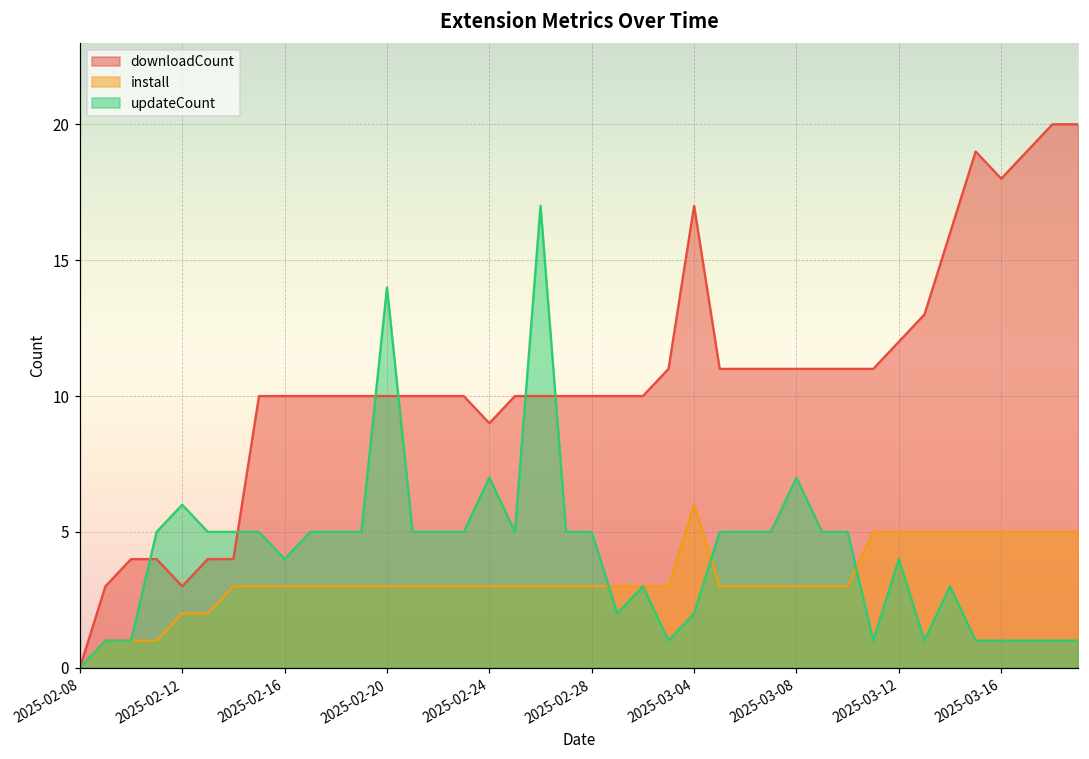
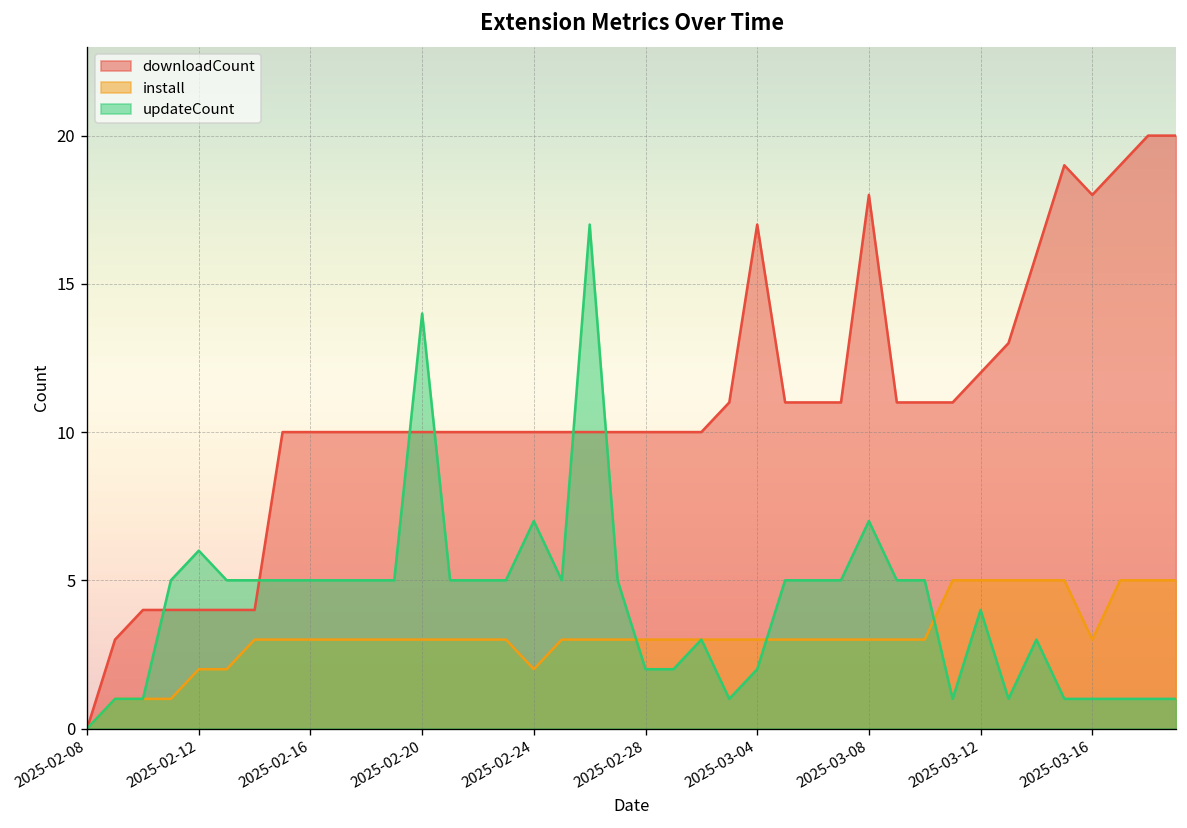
  {
    "downloadCount": {
-     "2025-02-12": 3,
+     "2025-02-12": 4,
      "2025-02-16": 10,
      "2025-02-20": 10,
-     "2025-02-24": 9,
+     "2025-02-24": 10,
      "2025-02-28": 10,
      "2025-03-04": 17,
-     "2025-03-08": 11,
+     "2025-03-08": 18,
      "2025-03-12": 12,
      "2025-03-16": 18
    },
    "install": {
      "2025-02-12": 2,
      "2025-02-16": 3,
      "2025-02-20": 3,
-     "2025-02-24": 3,
+     "2025-02-24": 2,
      "2025-02-28": 3,
-     "2025-03-04": 6,
+     "2025-03-04": 3,
      "2025-03-08": 3,
      "2025-03-12": 5,
-     "2025-03-16": 5
+     "2025-03-16": 3
    },
    "updateCount": {
      "2025-02-12": 6,
-     "2025-02-16": 4,
+     "2025-02-16": 5,
      "2025-02-20": 14,
      "2025-02-24": 7,
-     "2025-02-28": 5,
+     "2025-02-28": 2,
      "2025-03-04": 2,
      "2025-03-08": 7,
      "2025-03-12": 4,
      "2025-03-16": 1
    }
  }
